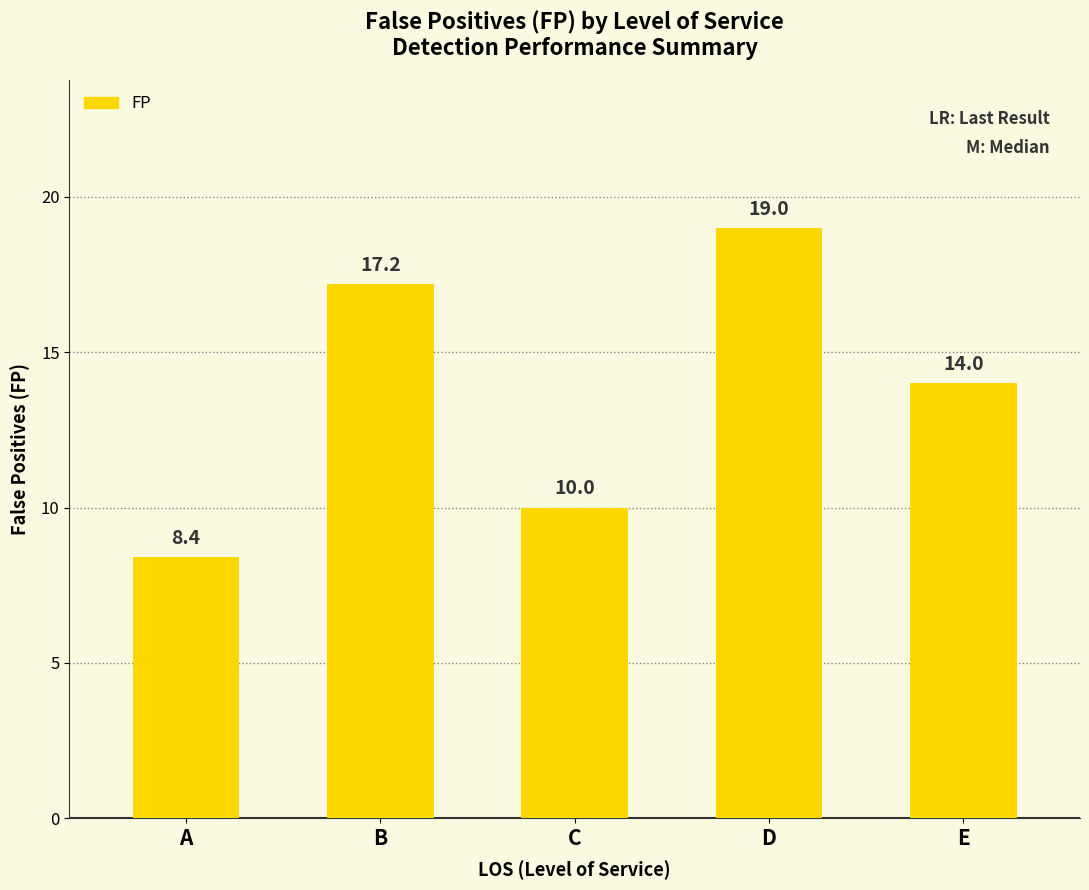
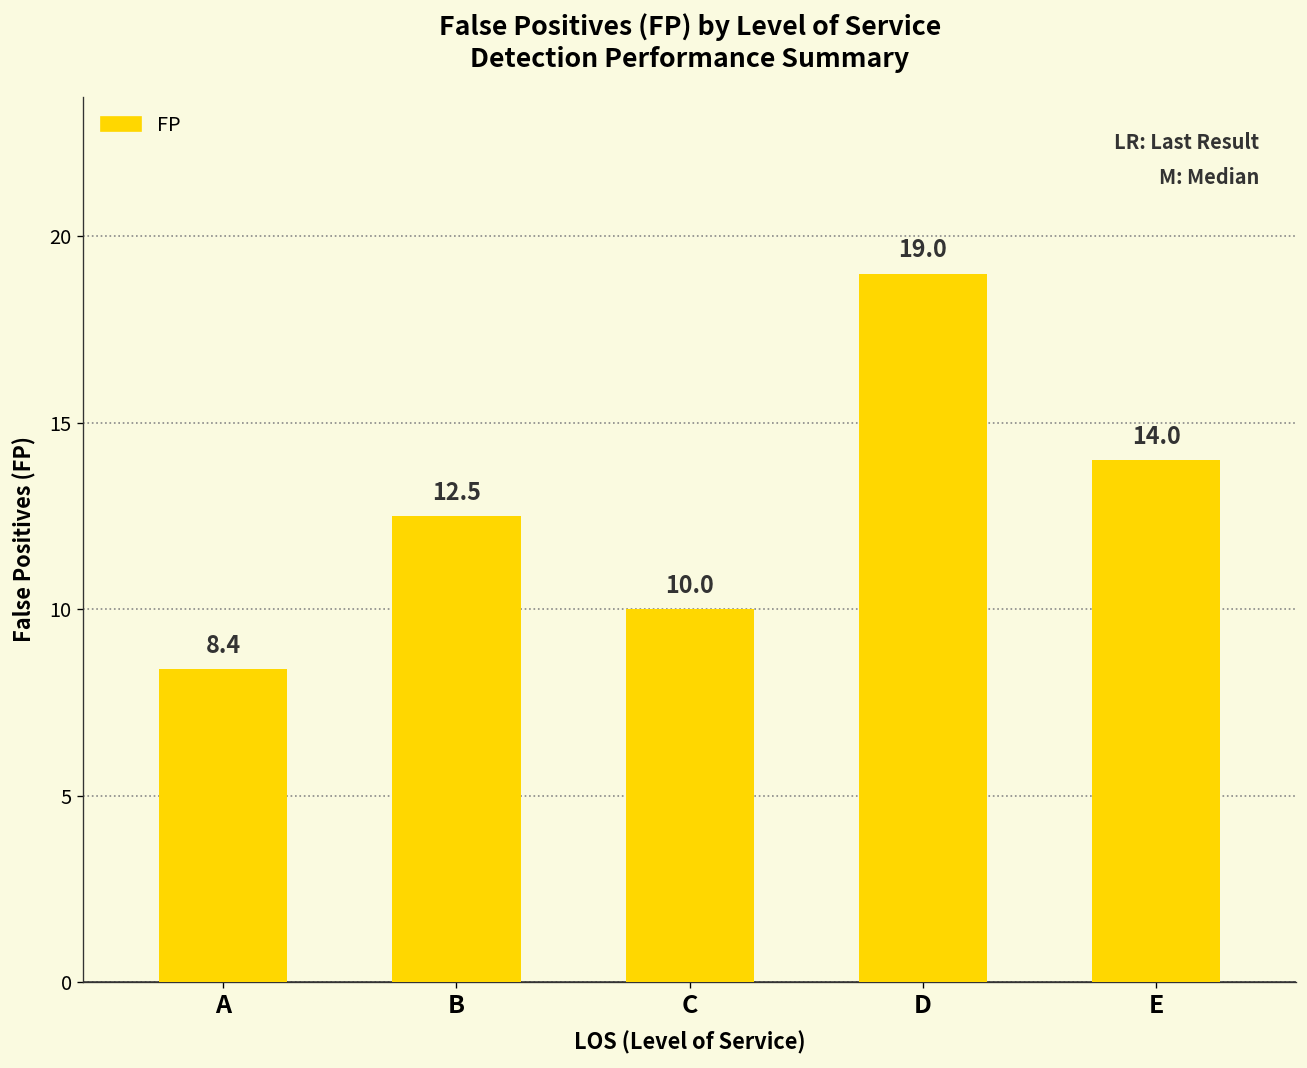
  {
    "A": 8.4,
-   "B": 17.2,
+   "B": 12.5,
    "C": 10.0,
    "D": 19.0,
    "E": 14.0
  }
